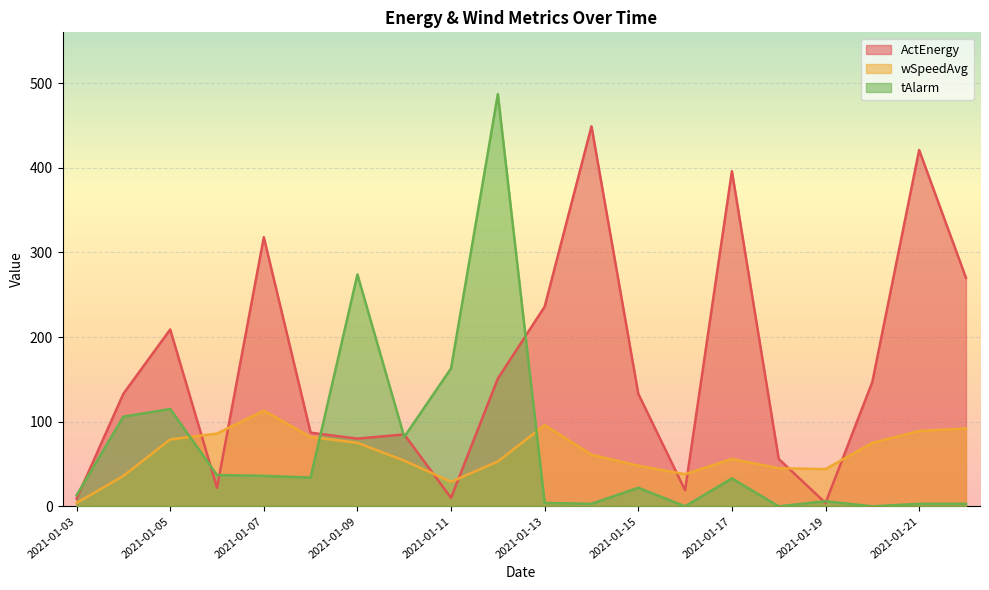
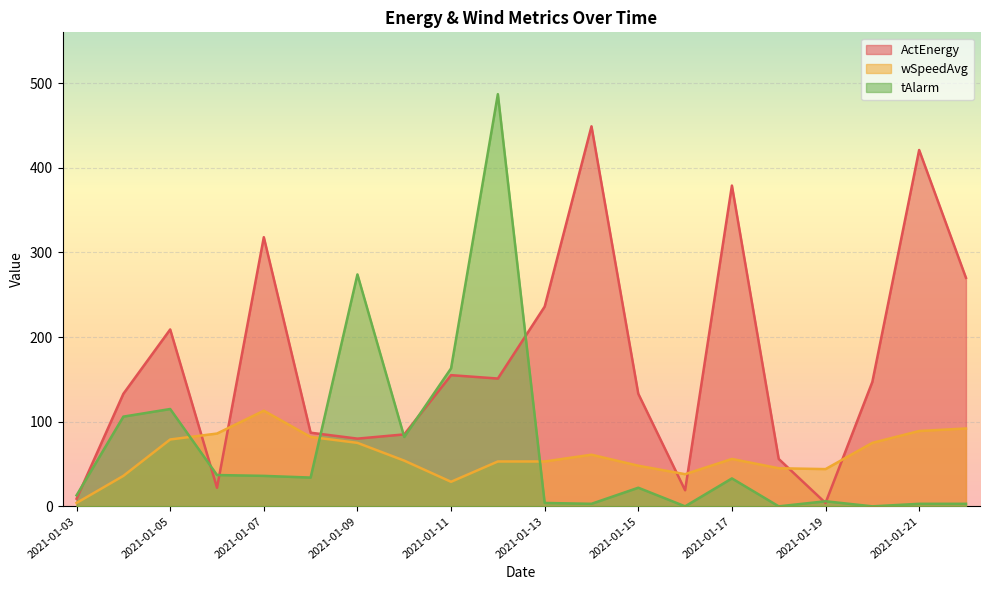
  {
    "ActEnergy": {
      "2021-01-03": 10,
      "2021-01-05": 210,
      "2021-01-07": 320,
      "2021-01-09": 80,
-     "2021-01-11": 10,
+     "2021-01-11": 160,
      "2021-01-13": 240,
      "2021-01-15": 130,
-     "2021-01-17": 400,
+     "2021-01-17": 380,
      "2021-01-21": 420
    },
    "wSpeedAvg": {
      "2021-01-03": 0,
      "2021-01-05": 80,
      "2021-01-07": 110,
      "2021-01-09": 80,
      "2021-01-11": 30,
-     "2021-01-13": 100,
+     "2021-01-13": 50,
      "2021-01-15": 50,
      "2021-01-17": 60,
      "2021-01-19": 40,
      "2021-01-21": 90
    },
    "tAlarm": {
      "2021-01-03": 10,
      "2021-01-05": 120,
      "2021-01-07": 40,
      "2021-01-09": 270,
      "2021-01-11": 160,
      "2021-01-13": 0,
      "2021-01-15": 20,
      "2021-01-17": 30,
      "2021-01-21": 0
    }
  }
